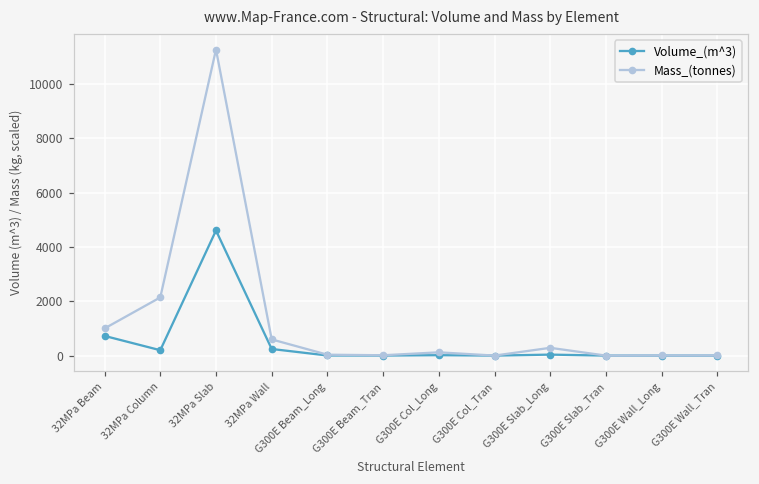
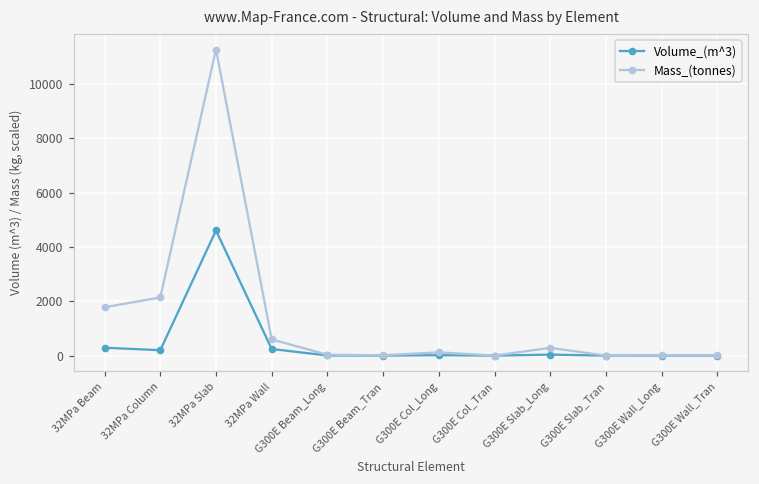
  {
    "Volume_(m^3)": {
-     "32MPa Beam": 700,
+     "32MPa Beam": 300,
      "32MPa Column": 200,
      "32MPa Slab": 4600,
      "32MPa Wall": 200,
      "G300E Col_Long": 0,
      "G300E Slab_Long": 0
    },
    "Mass_(tonnes)": {
-     "32MPa Beam": 1000,
+     "32MPa Beam": 1800,
      "32MPa Column": 2100,
      "32MPa Slab": 11300,
      "32MPa Wall": 600,
      "G300E Col_Long": 100,
      "G300E Slab_Long": 300
    }
  }
